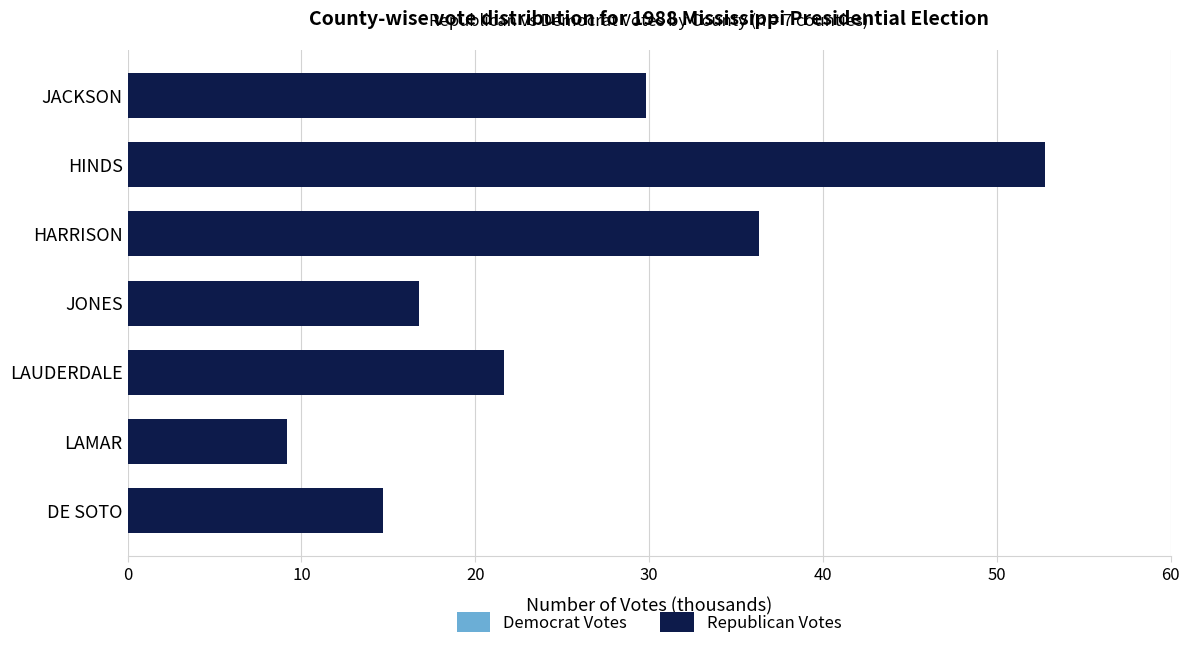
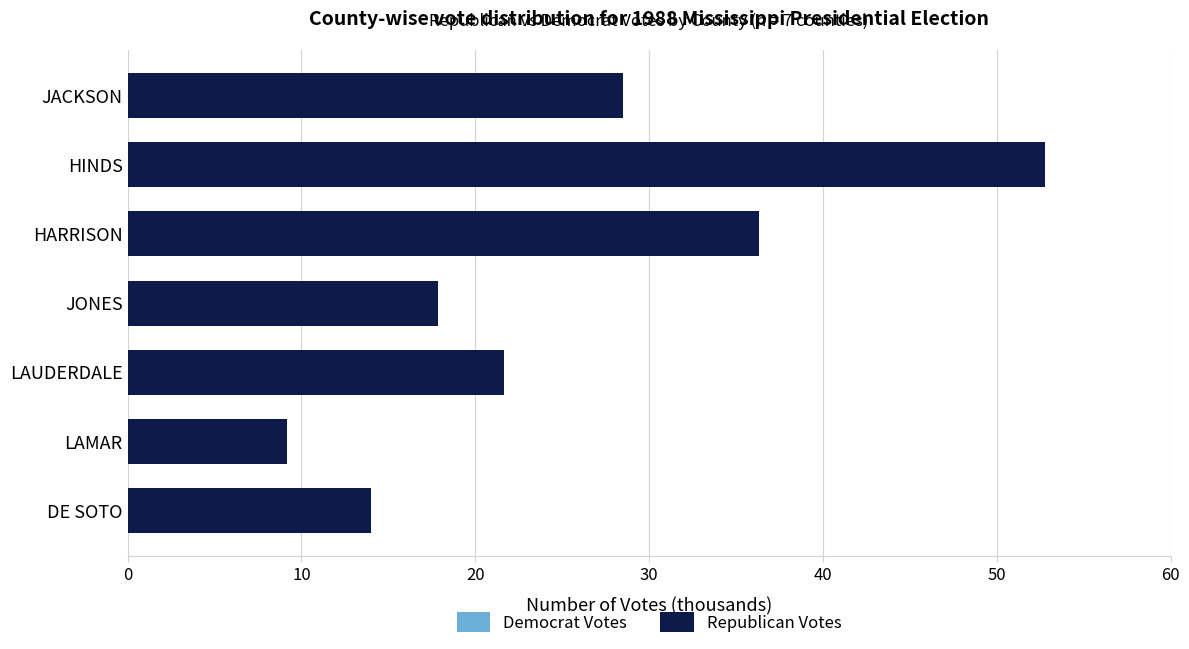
  {
    "Republican Votes": {
-     "JACKSON": 29.8,
+     "JACKSON": 28.5,
      "HINDS": 52.7,
      "HARRISON": 36.3,
-     "JONES": 16.8,
+     "JONES": 17.9,
      "LAUDERDALE": 21.6,
      "LAMAR": 9.1,
-     "DE SOTO": 14.7
+     "DE SOTO": 14.0
    }
  }
